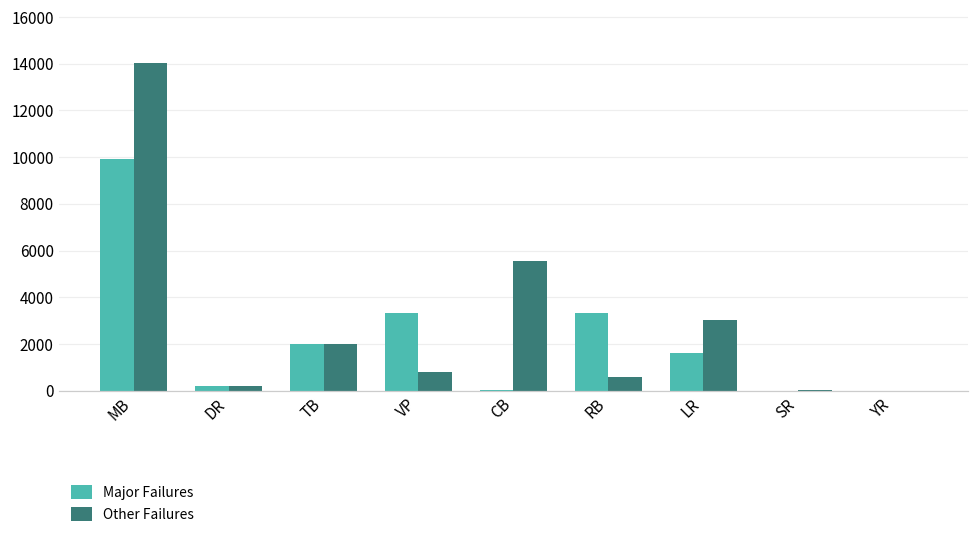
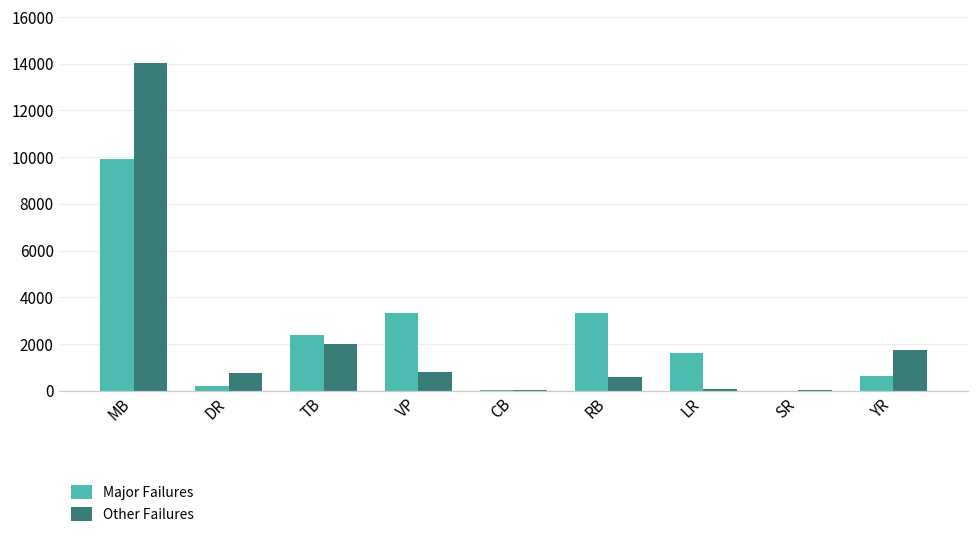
  {
    "Major Failures": {
      "MB": 9900,
      "DR": 200,
-     "TB": 2000,
+     "TB": 2400,
      "VP": 3300,
      "RB": 3300,
      "LR": 1600,
-     "YR": 0
+     "YR": 600
    },
    "Other Failures": {
      "MB": 14000,
-     "DR": 200,
+     "DR": 800,
      "TB": 2000,
      "VP": 800,
-     "CB": 5500,
+     "CB": 0,
      "RB": 600,
-     "LR": 3000,
-     "YR": 0
+     "LR": 100,
+     "YR": 1700
    }
  }
